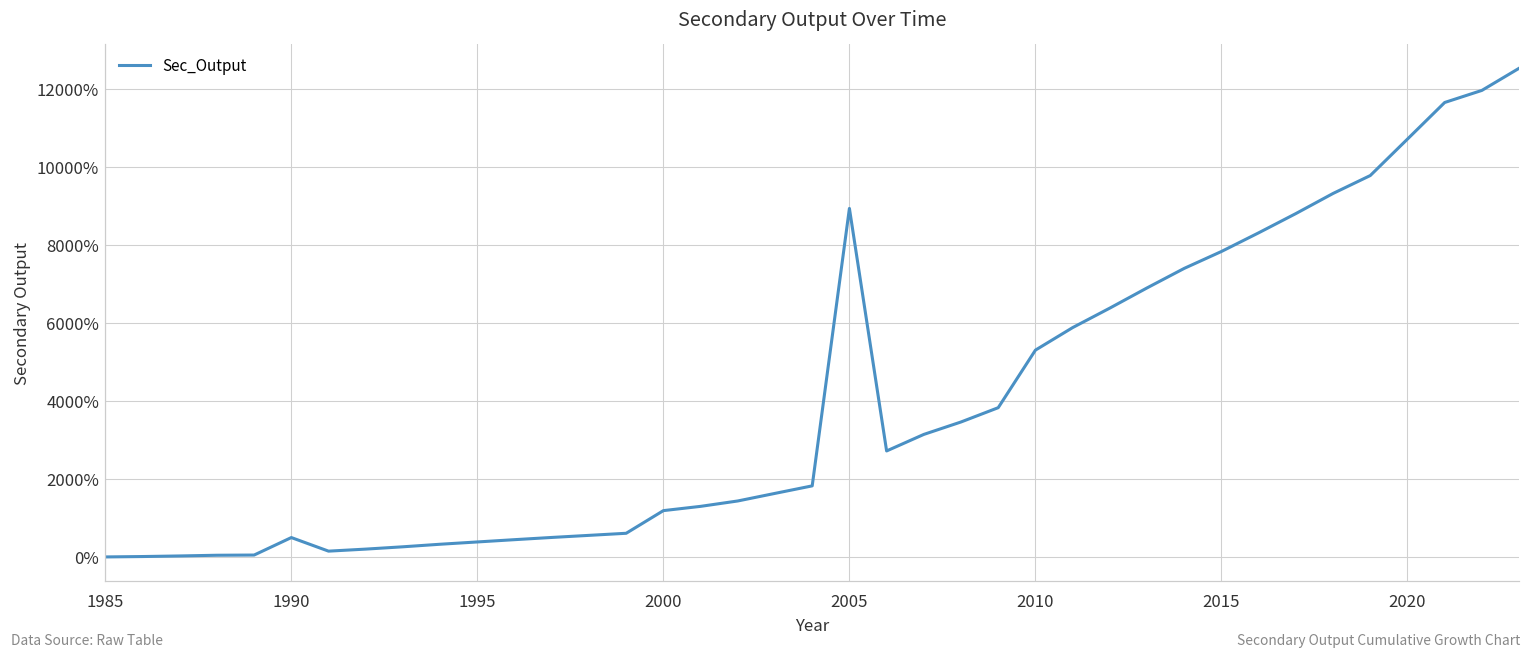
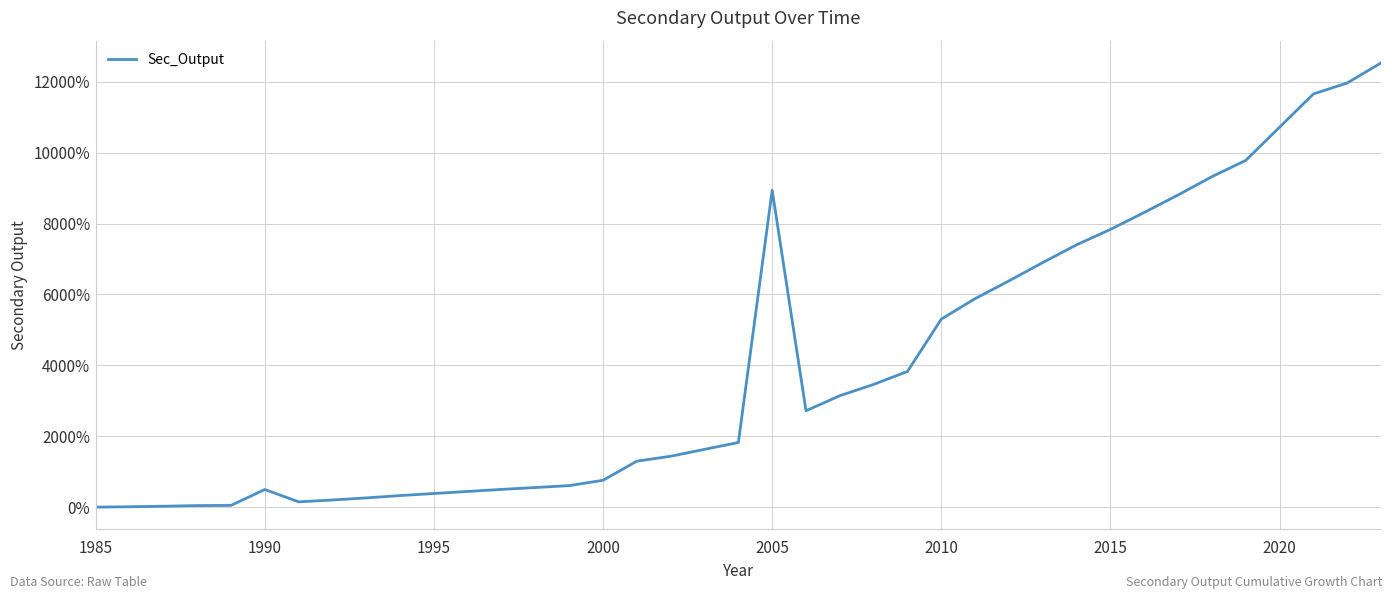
  {
    "1985": "0%",
    "1990": "500%",
    "1995": "400%",
-   "2000": "1200%",
+   "2000": "800%",
    "2005": "8900%",
    "2010": "5300%",
    "2015": "7800%",
    "2020": "10700%"
  }
